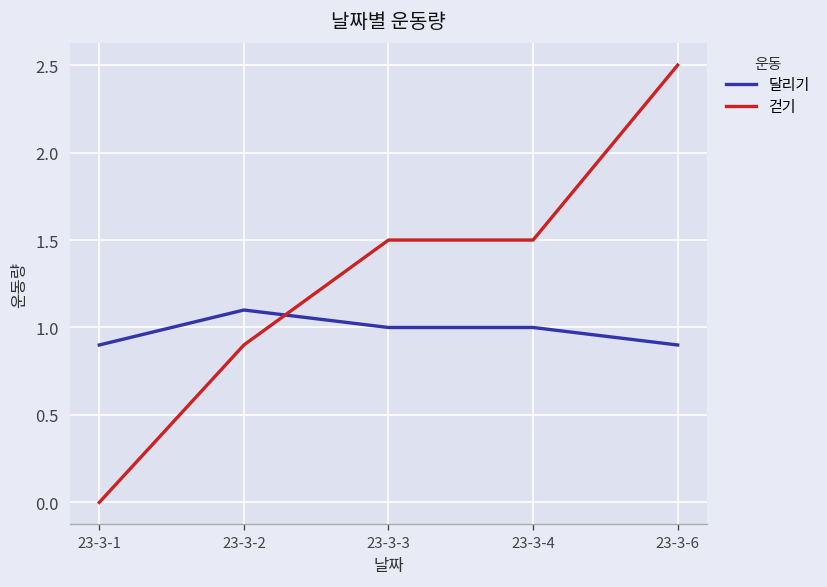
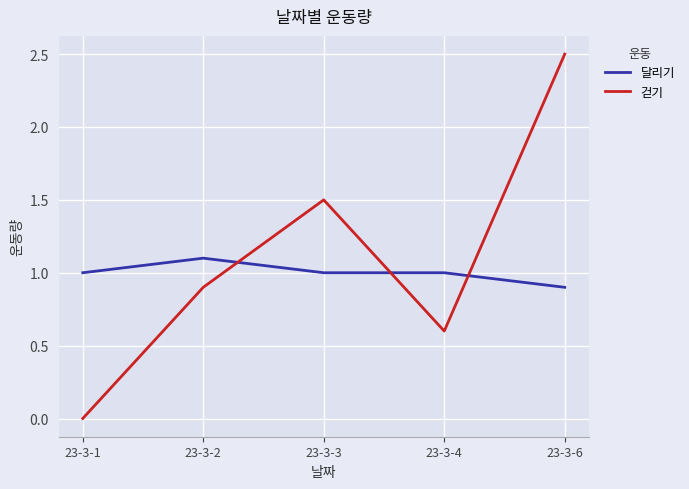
  {
    "달리기": {
-     "23-3-1": 0.9,
+     "23-3-1": 1.0,
      "23-3-2": 1.1,
      "23-3-3": 1.0,
      "23-3-4": 1.0,
      "23-3-6": 0.9
    },
    "걷기": {
      "23-3-1": 0.0,
      "23-3-2": 0.9,
      "23-3-3": 1.5,
-     "23-3-4": 1.5,
+     "23-3-4": 0.6,
      "23-3-6": 2.5
    }
  }
